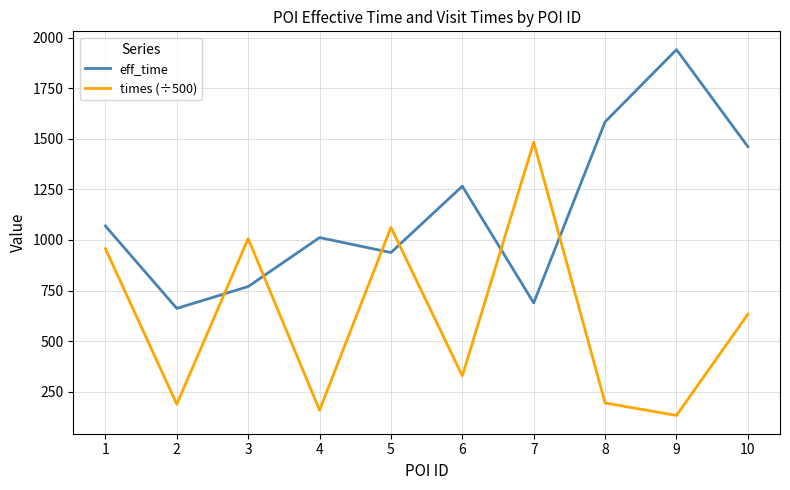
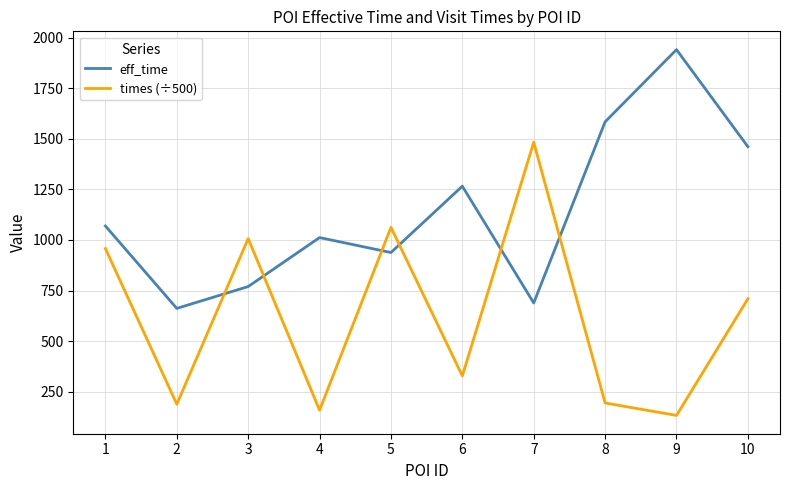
  {
    "eff_time": {
      "1": 1070,
      "2": 660,
      "3": 770,
      "4": 1010,
      "5": 940,
      "6": 1270,
      "7": 690,
      "8": 1580,
      "9": 1940,
      "10": 1460
    },
    "times (÷500)": {
      "1": 960,
      "2": 190,
      "3": 1010,
      "4": 160,
      "5": 1060,
      "6": 330,
      "7": 1480,
      "8": 190,
      "9": 130,
-     "10": 630
+     "10": 710
    }
  }
